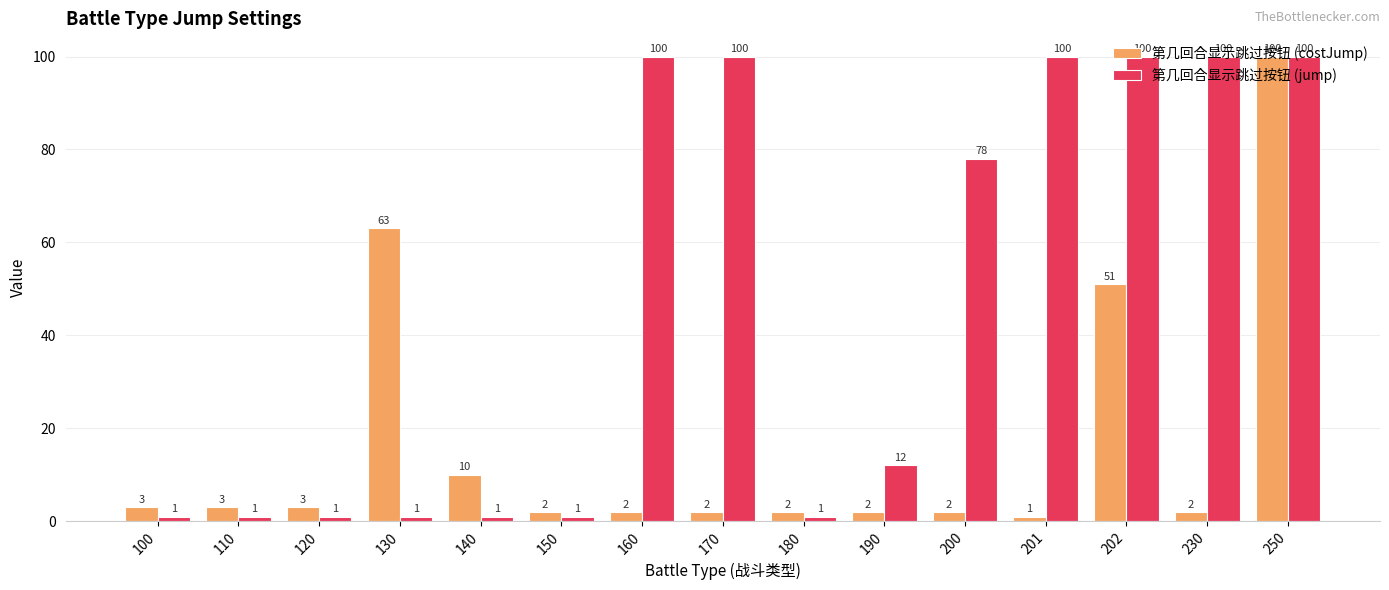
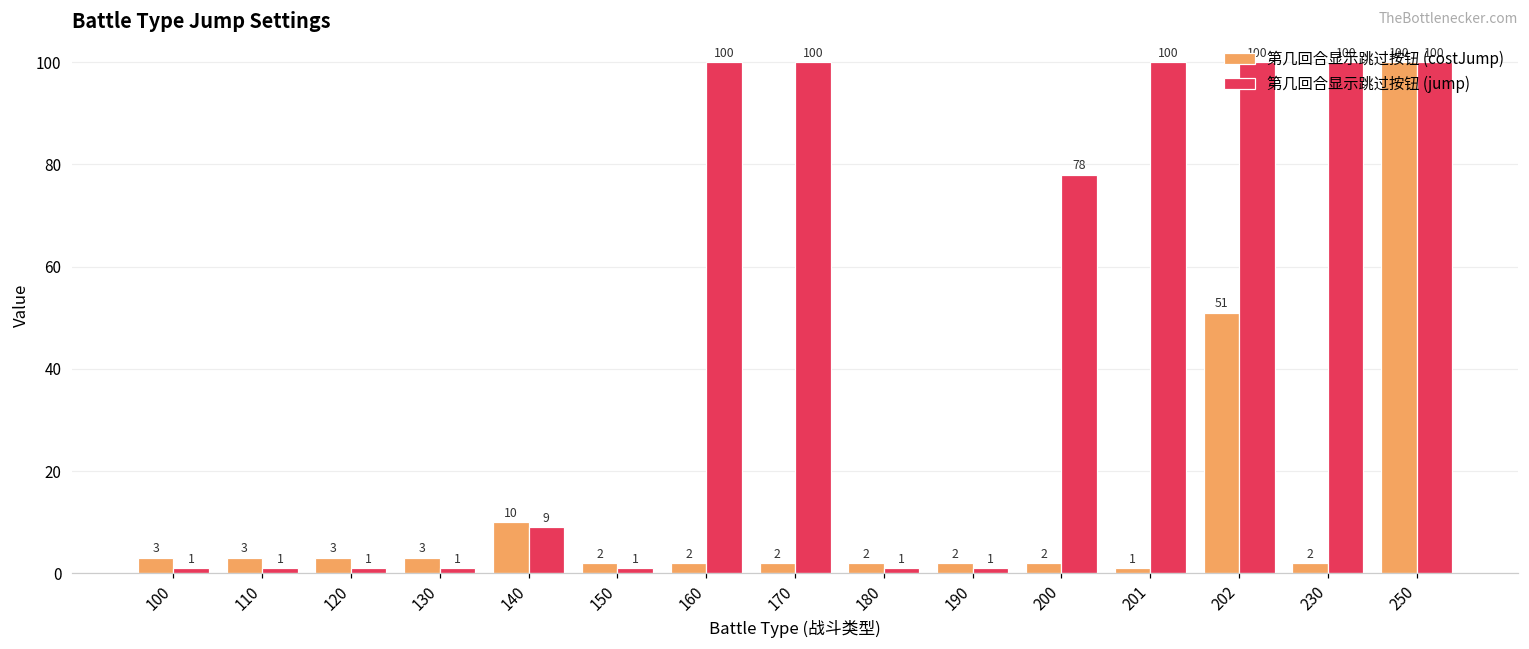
  {
    "第几回合显示跳过按钮 (costJump)": {
      "100": 3,
      "110": 3,
      "120": 3,
-     "130": 63,
+     "130": 3,
      "140": 10,
      "150": 2,
      "160": 2,
      "170": 2,
      "180": 2,
      "190": 2,
      "200": 2,
      "201": 1,
      "202": 51,
      "230": 2,
      "250": 100
    },
    "第几回合显示跳过按钮 (jump)": {
      "100": 1,
      "110": 1,
      "120": 1,
      "130": 1,
-     "140": 1,
+     "140": 9,
      "150": 1,
      "160": 100,
      "170": 100,
      "180": 1,
-     "190": 12,
+     "190": 1,
      "200": 78,
      "201": 100,
      "202": 100,
      "230": 100,
      "250": 100
    }
  }
